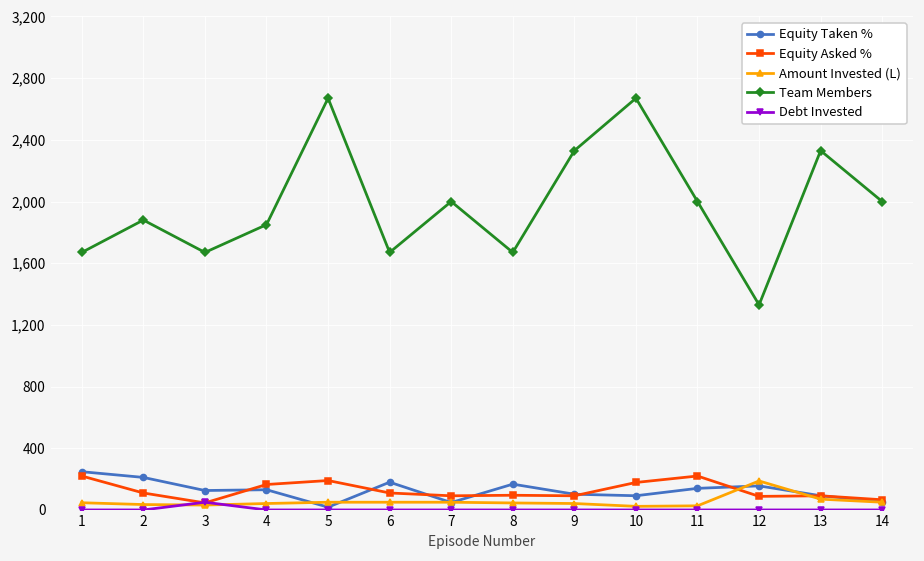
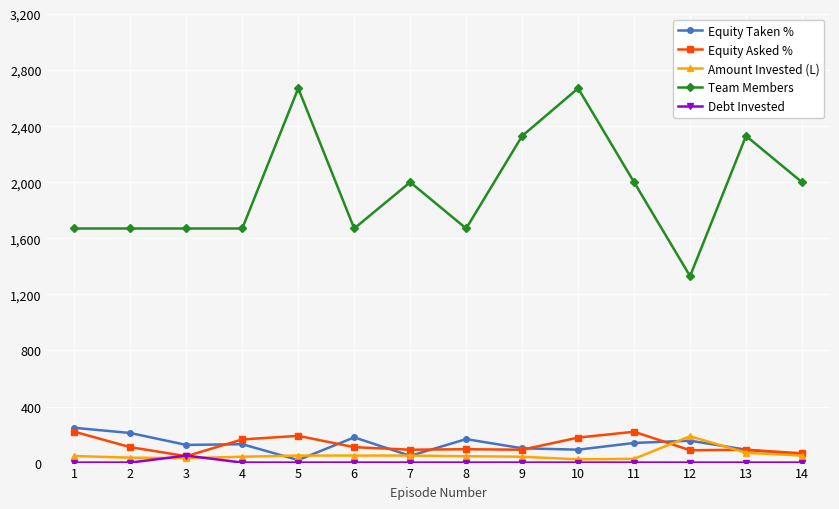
  {
    "Equity Taken %": {
      "1": "250",
      "2": "210",
      "3": "130",
      "4": "130",
      "6": "180",
      "8": "170",
      "10": "90",
      "11": "140",
      "12": "160"
    },
    "Equity Asked %": {
      "1": "220",
      "2": "110",
      "4": "170",
      "5": "190",
      "6": "110",
      "7": "90",
      "8": "100",
      "10": "180",
      "11": "220",
      "12": "90"
    },
    "Amount Invested (L)": {
      "1": "50",
      "2": "40",
      "4": "40",
      "5": "50",
      "6": "50",
      "8": "50",
      "9": "40",
      "10": "20",
      "11": "30",
      "12": "190",
      "13": "70"
    },
    "Team Members": {
      "1": "1,670",
-     "2": "1,880",
+     "2": "1,670",
      "3": "1,670",
-     "4": "1,850",
+     "4": "1,670",
      "5": "2,670",
      "6": "1,670",
      "7": "2,000",
      "8": "1,670",
      "9": "2,330",
      "10": "2,670",
      "11": "2,000",
      "12": "1,330",
      "13": "2,330",
      "14": "2,000"
    },
    "Debt Invested": {
      "1": "0",
      "2": "0",
      "4": "0",
      "6": "0",
      "7": "0",
      "8": "0",
      "9": "0",
      "10": "0",
      "11": "0",
      "12": "0",
      "13": "0",
      "14": "0"
    }
  }
